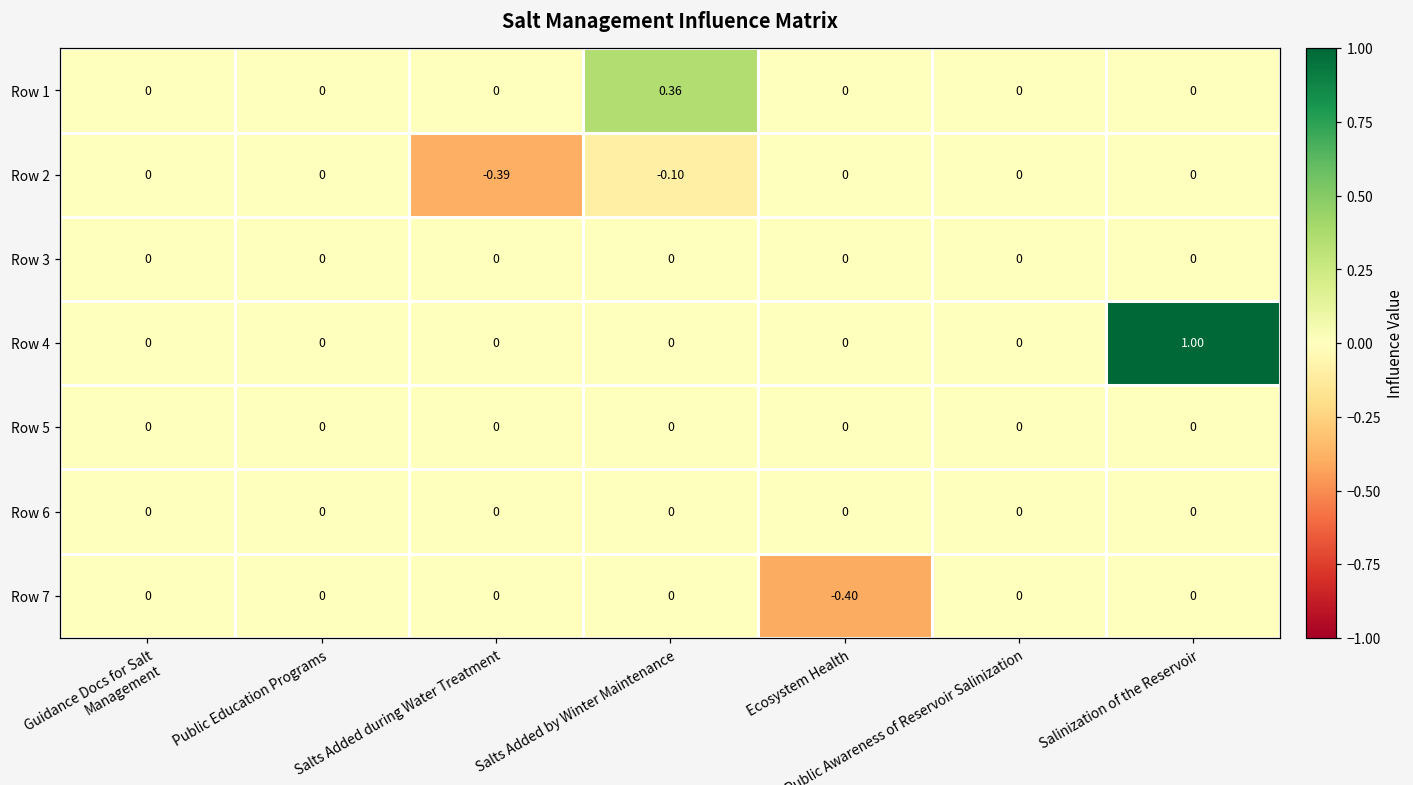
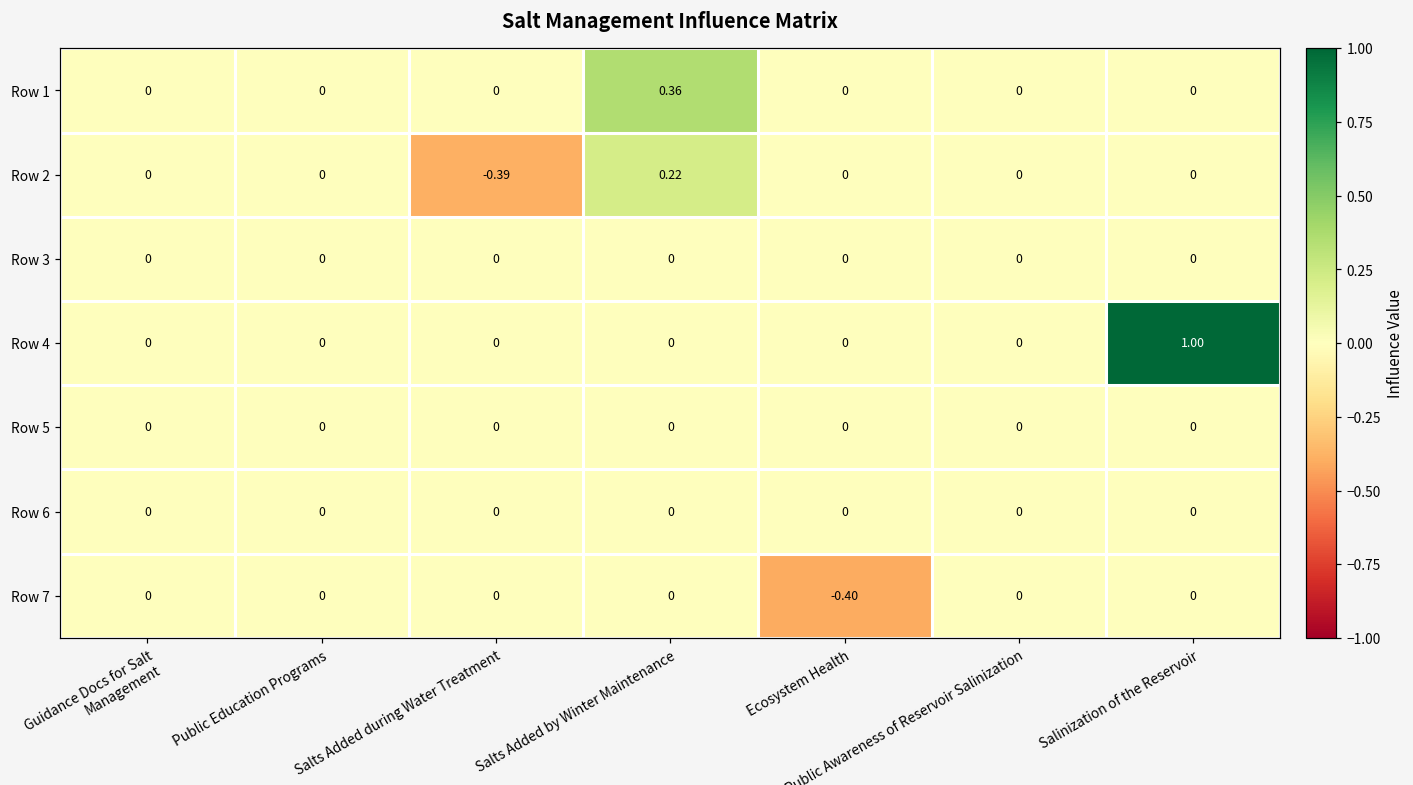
  {
    "Row 1": {
      "Guidance Docs for Salt Management": 0,
      "Public Education Programs": 0,
      "Salts Added during Water Treatment": 0,
      "Salts Added by Winter Maintenance": 0.36,
      "Ecosystem Health": 0,
      "Public Awareness of Reservoir Salinization": 0,
      "Salinization of the Reservoir": 0
    },
    "Row 2": {
      "Guidance Docs for Salt Management": 0,
      "Public Education Programs": 0,
      "Salts Added during Water Treatment": -0.39,
-     "Salts Added by Winter Maintenance": -0.10,
+     "Salts Added by Winter Maintenance": 0.22,
      "Ecosystem Health": 0,
      "Public Awareness of Reservoir Salinization": 0,
      "Salinization of the Reservoir": 0
    },
    "Row 3": {
      "Guidance Docs for Salt Management": 0,
      "Public Education Programs": 0,
      "Salts Added during Water Treatment": 0,
      "Salts Added by Winter Maintenance": 0,
      "Ecosystem Health": 0,
      "Public Awareness of Reservoir Salinization": 0,
      "Salinization of the Reservoir": 0
    },
    "Row 4": {
      "Guidance Docs for Salt Management": 0,
      "Public Education Programs": 0,
      "Salts Added during Water Treatment": 0,
      "Salts Added by Winter Maintenance": 0,
      "Ecosystem Health": 0,
      "Public Awareness of Reservoir Salinization": 0,
      "Salinization of the Reservoir": 1.00
    },
    "Row 5": {
      "Guidance Docs for Salt Management": 0,
      "Public Education Programs": 0,
      "Salts Added during Water Treatment": 0,
      "Salts Added by Winter Maintenance": 0,
      "Ecosystem Health": 0,
      "Public Awareness of Reservoir Salinization": 0,
      "Salinization of the Reservoir": 0
    },
    "Row 6": {
      "Guidance Docs for Salt Management": 0,
      "Public Education Programs": 0,
      "Salts Added during Water Treatment": 0,
      "Salts Added by Winter Maintenance": 0,
      "Ecosystem Health": 0,
      "Public Awareness of Reservoir Salinization": 0,
      "Salinization of the Reservoir": 0
    },
    "Row 7": {
      "Guidance Docs for Salt Management": 0,
      "Public Education Programs": 0,
      "Salts Added during Water Treatment": 0,
      "Salts Added by Winter Maintenance": 0,
      "Ecosystem Health": -0.40,
      "Public Awareness of Reservoir Salinization": 0,
      "Salinization of the Reservoir": 0
    }
  }
